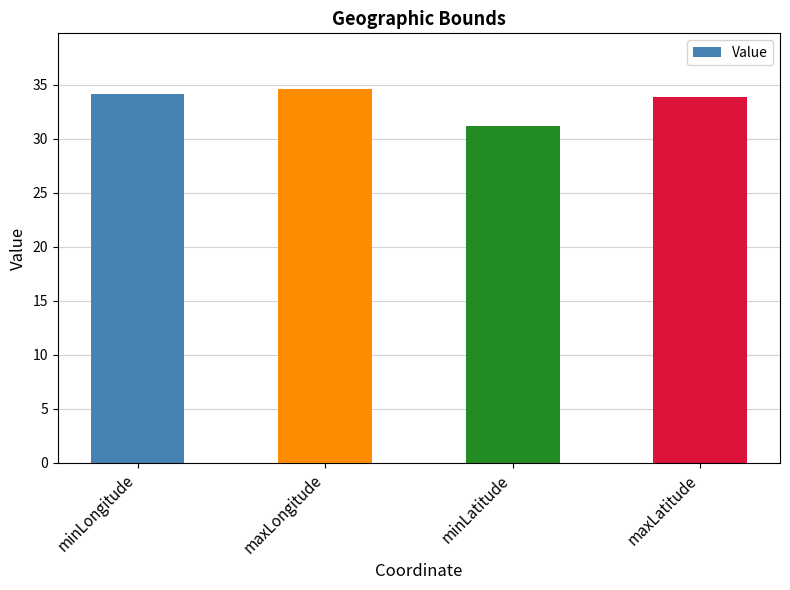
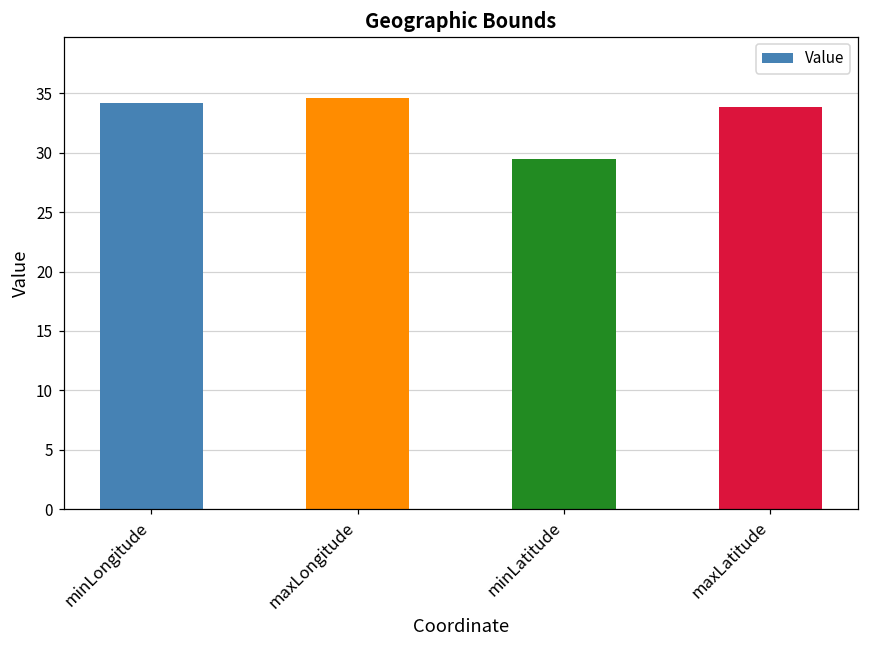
  {
    "minLongitude": 34.2,
    "maxLongitude": 34.6,
-   "minLatitude": 31.2,
+   "minLatitude": 29.5,
    "maxLatitude": 33.9
  }
